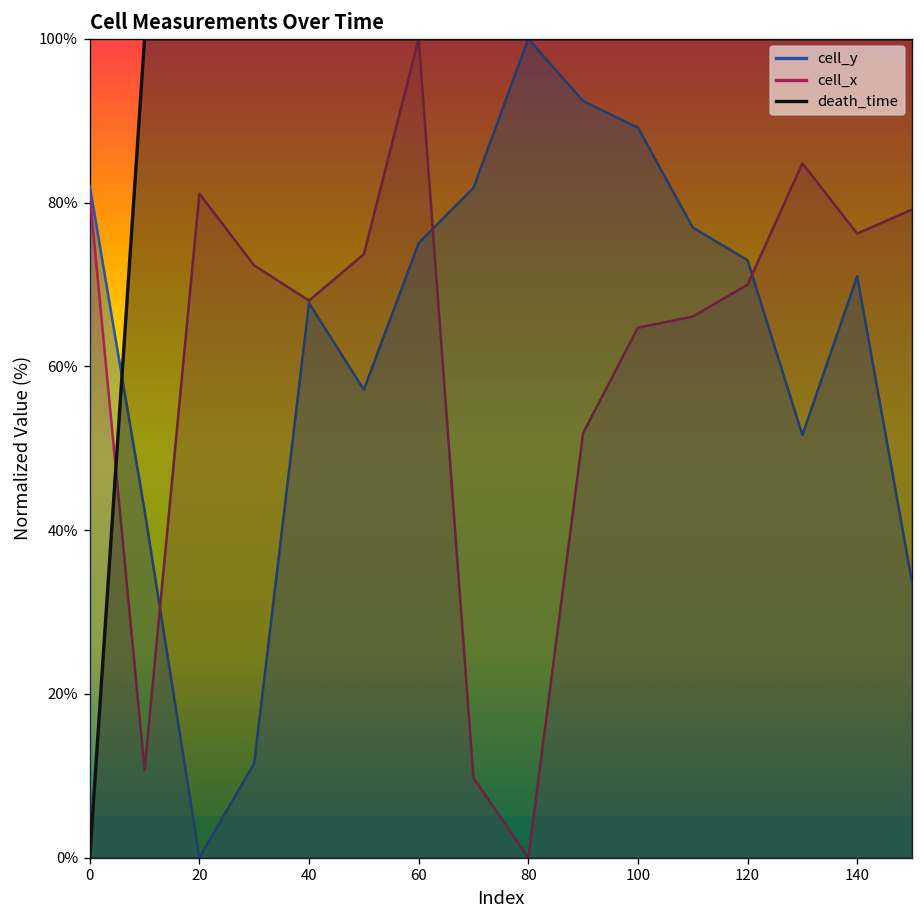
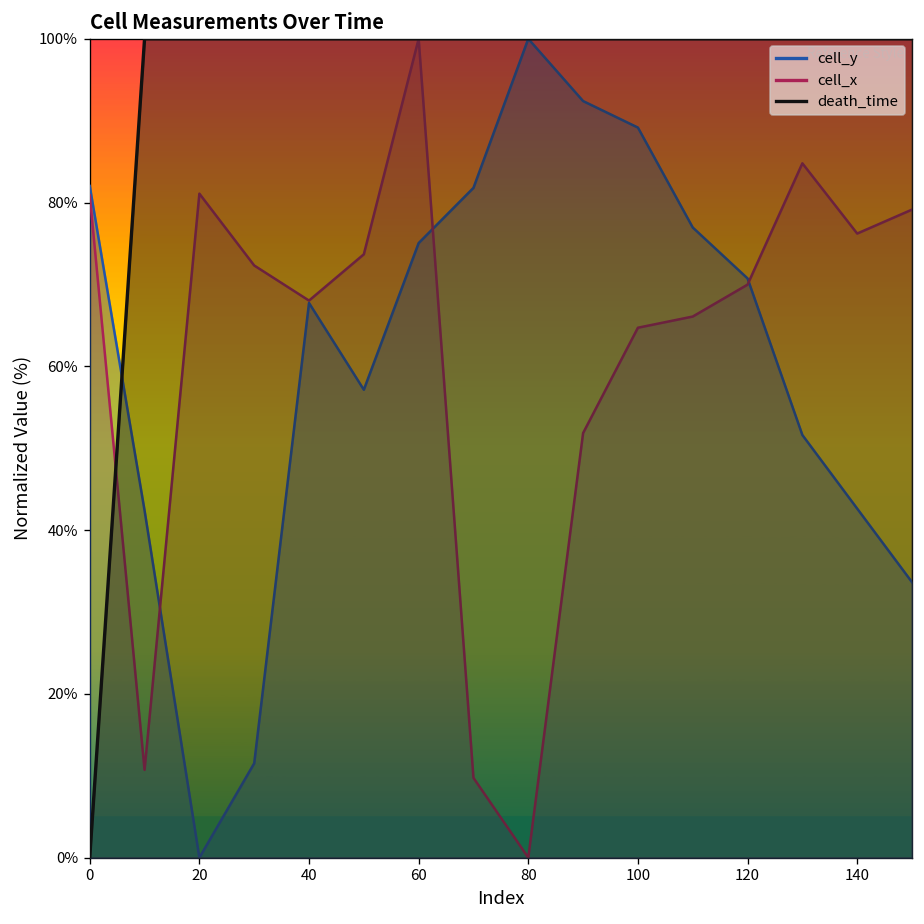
  {
    "cell_y": {
      "0": "82%",
      "60": "75%",
      "100": "89%",
-     "120": "73%",
-     "140": "71%"
+     "120": "71%",
+     "140": "43%"
    }
  }
